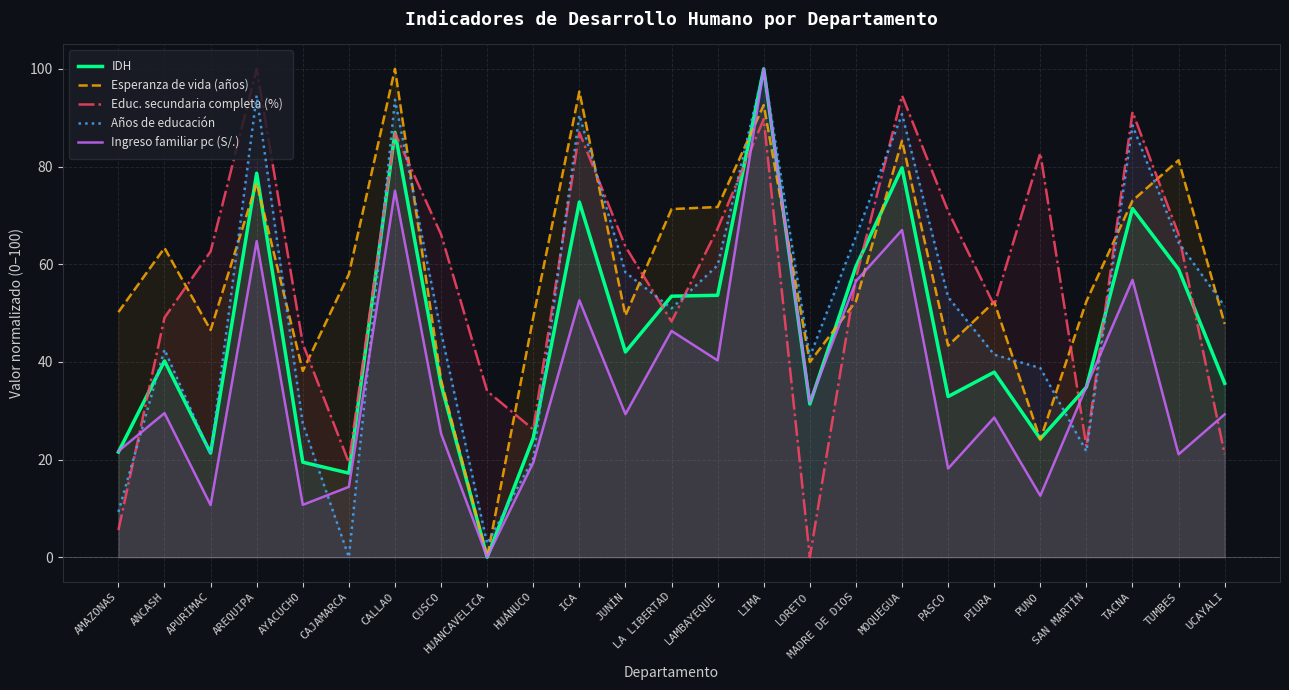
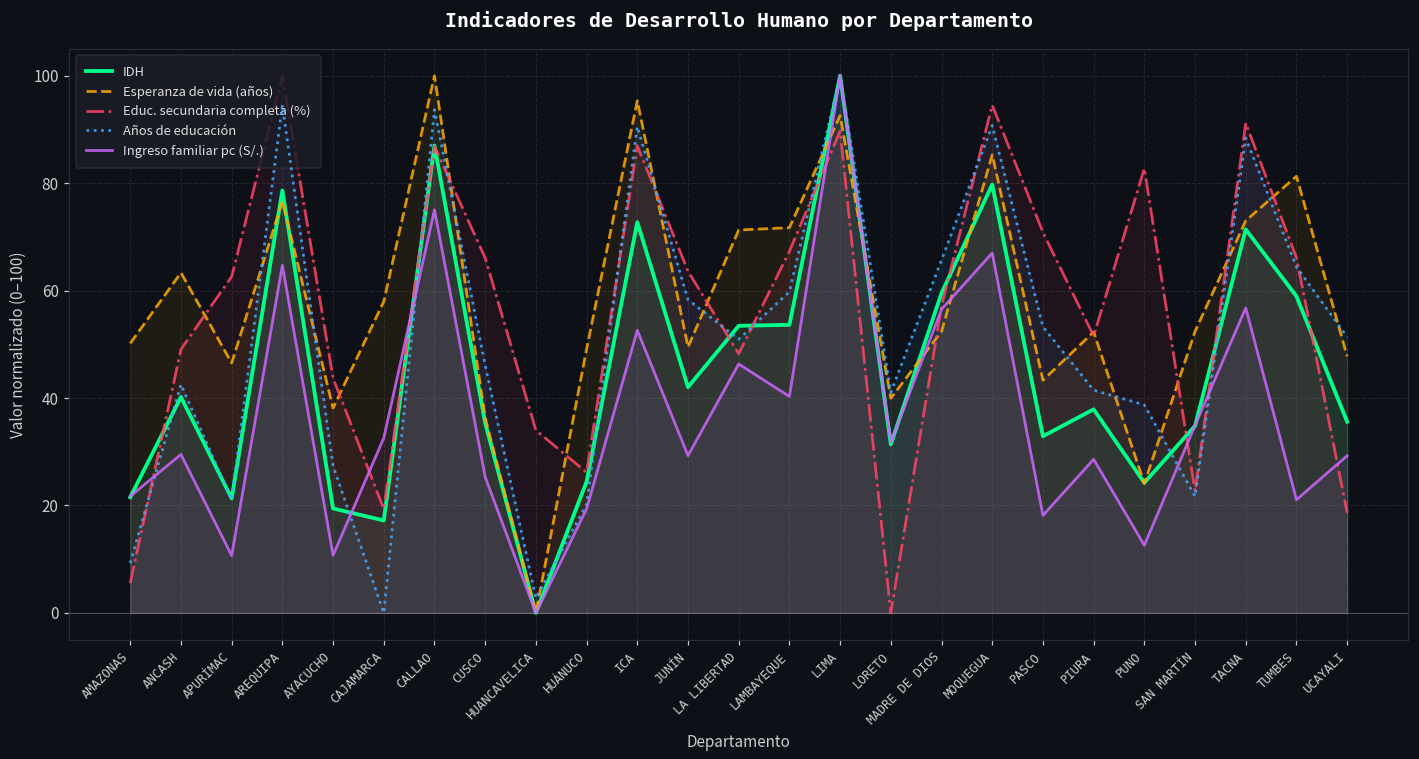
  {
    "IDH": {
      "ANCASH": 40,
      "AREQUIPA": 79,
      "AYACUCHO": 19,
      "CAJAMARCA": 17,
      "CUSCO": 35,
      "HUÁNUCO": 24,
      "ICA": 73,
      "JUNÍN": 42,
      "LA LIBERTAD": 53,
      "LAMBAYEQUE": 54,
      "MADRE DE DIOS": 60,
      "MOQUEGUA": 80,
      "PASCO": 33,
      "PIURA": 38,
      "TACNA": 71,
      "TUMBES": 59,
      "UCAYALI": 36
    },
    "Esperanza de vida (años)": {
      "AMAZONAS": 50,
      "ANCASH": 63,
      "APURÍMAC": 47,
      "AREQUIPA": 77,
      "AYACUCHO": 38,
      "CAJAMARCA": 58,
      "CALLAO": 100,
      "CUSCO": 36,
      "HUÁNUCO": 49,
      "ICA": 95,
      "JUNÍN": 49,
      "LA LIBERTAD": 71,
      "LAMBAYEQUE": 72,
      "LIMA": 93,
      "LORETO": 40,
      "MADRE DE DIOS": 52,
      "MOQUEGUA": 85,
      "PASCO": 43,
      "PIURA": 52,
      "SAN MARTÍN": 52,
      "TACNA": 73,
      "TUMBES": 81,
      "UCAYALI": 48
    },
    "Educ. secundaria completa (%)": {
      "AMAZONAS": 6,
      "ANCASH": 49,
      "APURÍMAC": 63,
      "AYACUCHO": 44,
      "CAJAMARCA": 19,
      "CUSCO": 66,
      "HUANCAVELICA": 34,
      "HUÁNUCO": 26,
      "ICA": 87,
      "JUNÍN": 64,
      "LA LIBERTAD": 48,
      "LAMBAYEQUE": 67,
      "LIMA": 90,
      "LORETO": 0,
      "MADRE DE DIOS": 57,
      "MOQUEGUA": 95,
      "PASCO": 71,
      "PIURA": 52,
      "PUNO": 83,
      "SAN MARTÍN": 23,
      "TACNA": 91,
      "TUMBES": 66,
-     "UCAYALI": 21
+     "UCAYALI": 19
    },
    "Años de educación": {
      "AMAZONAS": 9,
      "ANCASH": 43,
      "AYACUCHO": 27,
      "CAJAMARCA": 0,
      "CALLAO": 94,
      "CUSCO": 46,
      "HUANCAVELICA": 3,
      "HUÁNUCO": 20,
      "ICA": 91,
      "JUNÍN": 58,
      "LA LIBERTAD": 51,
      "LAMBAYEQUE": 60,
      "LORETO": 41,
      "MADRE DE DIOS": 66,
      "MOQUEGUA": 91,
      "PASCO": 53,
      "PIURA": 41,
      "PUNO": 39,
      "SAN MARTÍN": 22,
      "TACNA": 88,
      "TUMBES": 64,
      "UCAYALI": 51
    },
    "Ingreso familiar pc (S/.)": {
      "ANCASH": 30,
      "APURÍMAC": 11,
      "AREQUIPA": 65,
      "AYACUCHO": 11,
-     "CAJAMARCA": 14,
+     "CAJAMARCA": 33,
      "CALLAO": 75,
      "CUSCO": 25,
      "HUÁNUCO": 19,
      "ICA": 53,
      "JUNÍN": 29,
      "LA LIBERTAD": 46,
      "LAMBAYEQUE": 40,
      "MADRE DE DIOS": 57,
      "MOQUEGUA": 67,
      "PASCO": 18,
      "PIURA": 29,
      "PUNO": 13,
      "TACNA": 57,
      "TUMBES": 21,
      "UCAYALI": 29
    }
  }
